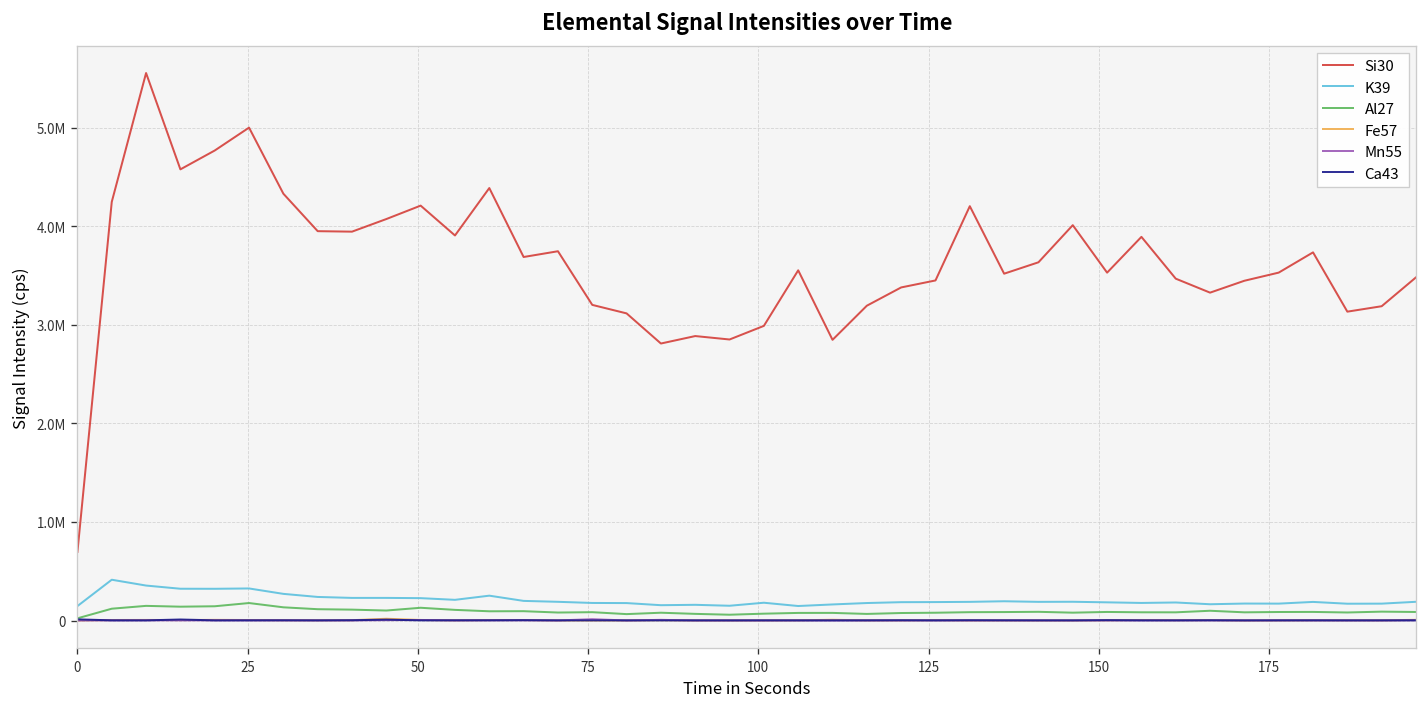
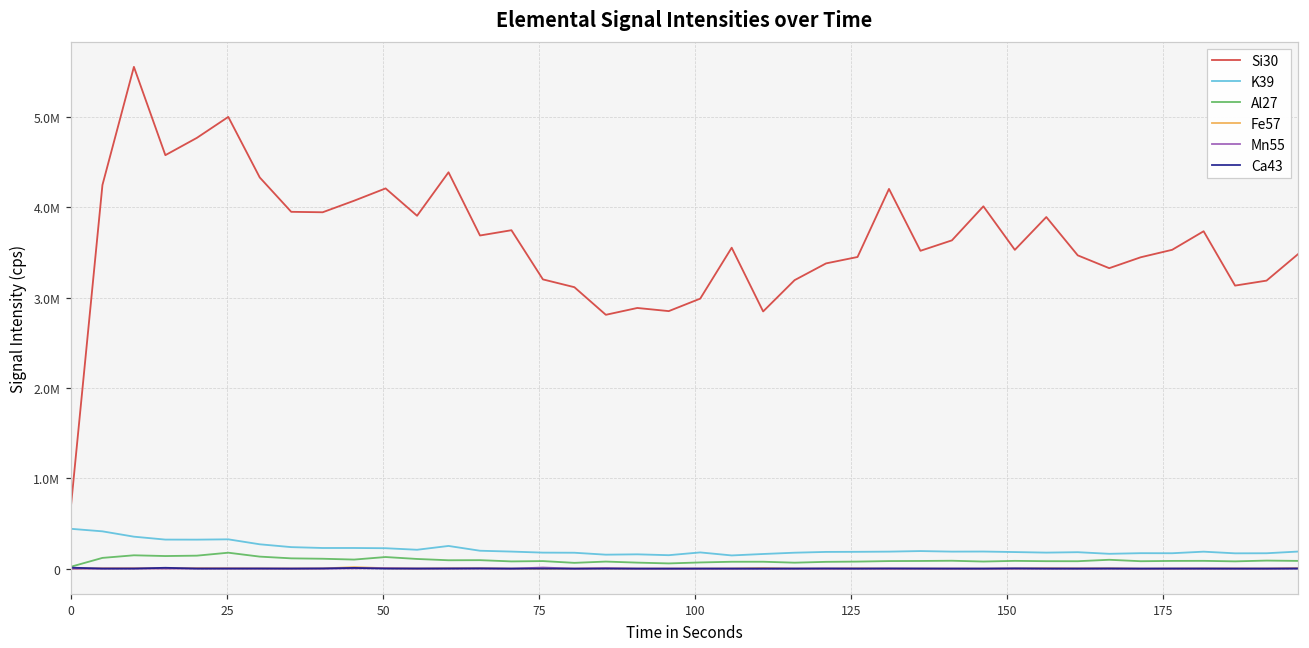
  {
    "Si30": {
      "0": 700000
    },
    "K39": {
-     "0": 100000
+     "0": 400000
    }
  }
